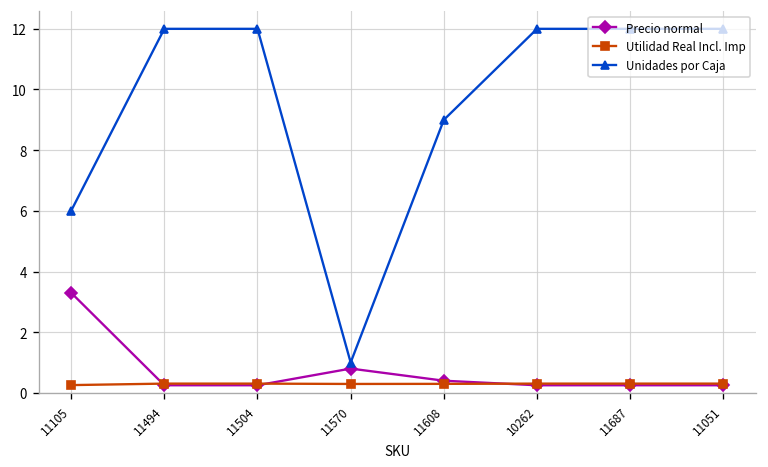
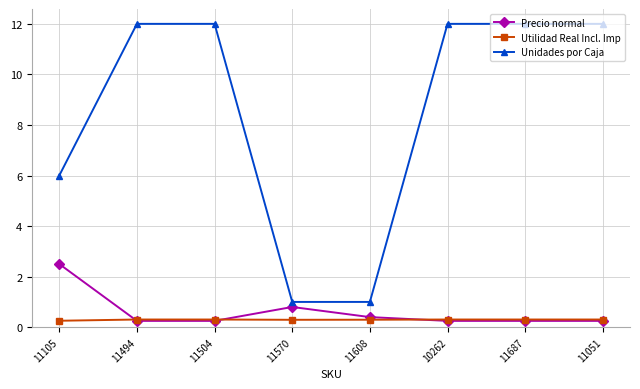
  {
    "Precio normal": {
-     "11105": 3.3,
+     "11105": 2.5,
      "11570": 0.8,
      "11608": 0.4
    },
    "Utilidad Real Incl. Imp": {
      "11105": 0.3,
      "11570": 0.3,
      "11608": 0.3
    },
    "Unidades por Caja": {
      "11105": 6,
      "11494": 12,
      "11504": 12,
      "11570": 1,
-     "11608": 9,
+     "11608": 1,
      "10262": 12
    }
  }
